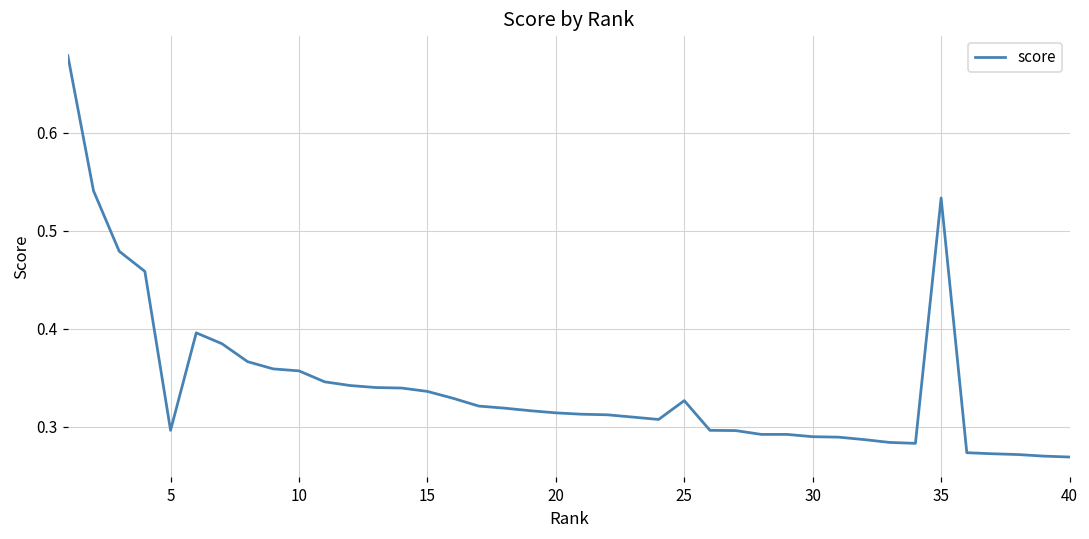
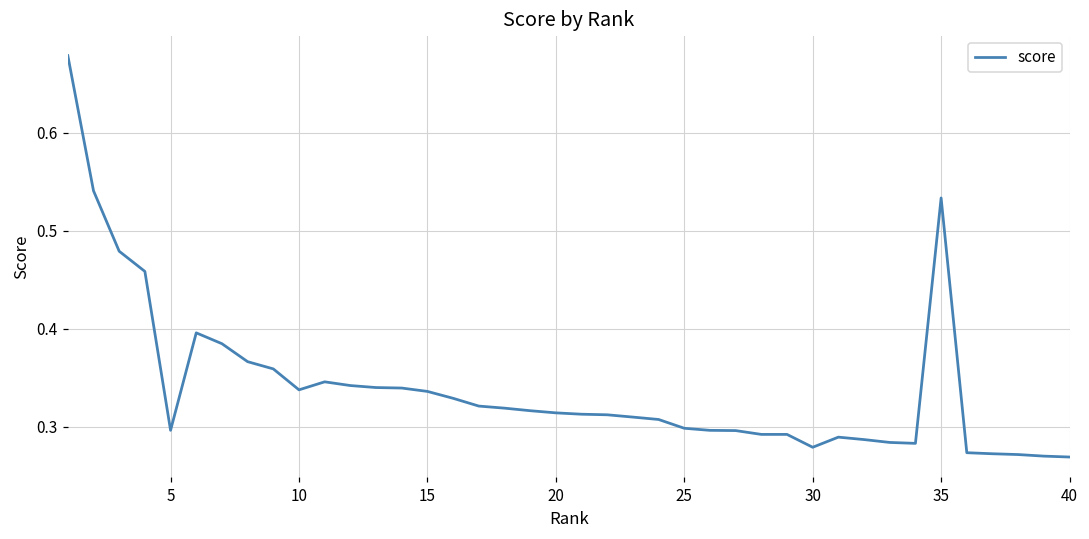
  {
    "5": 0.30,
-   "10": 0.36,
+   "10": 0.34,
    "15": 0.34,
    "20": 0.31,
-   "25": 0.33,
-   "30": 0.29,
+   "25": 0.30,
+   "30": 0.28,
    "35": 0.53,
    "40": 0.27
  }
